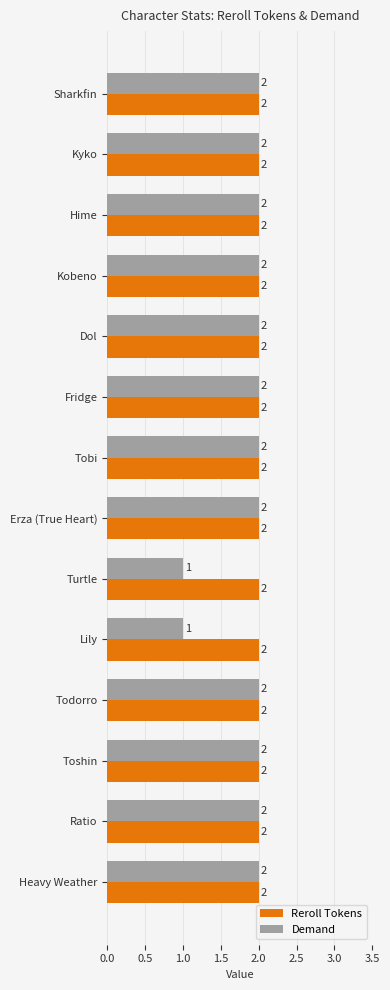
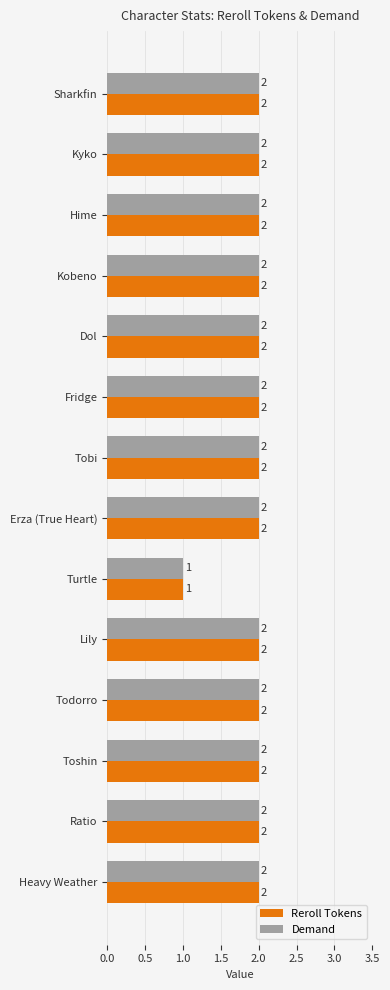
  {
    "Reroll Tokens": {
      "Sharkfin": 2,
      "Kyko": 2,
      "Hime": 2,
      "Kobeno": 2,
      "Dol": 2,
      "Fridge": 2,
      "Tobi": 2,
      "Erza (True Heart)": 2,
-     "Turtle": 2,
+     "Turtle": 1,
      "Lily": 2,
      "Todorro": 2,
      "Toshin": 2,
      "Ratio": 2,
      "Heavy Weather": 2
    },
    "Demand": {
      "Sharkfin": 2,
      "Kyko": 2,
      "Hime": 2,
      "Kobeno": 2,
      "Dol": 2,
      "Fridge": 2,
      "Tobi": 2,
      "Erza (True Heart)": 2,
      "Turtle": 1,
-     "Lily": 1,
+     "Lily": 2,
      "Todorro": 2,
      "Toshin": 2,
      "Ratio": 2,
      "Heavy Weather": 2
    }
  }
